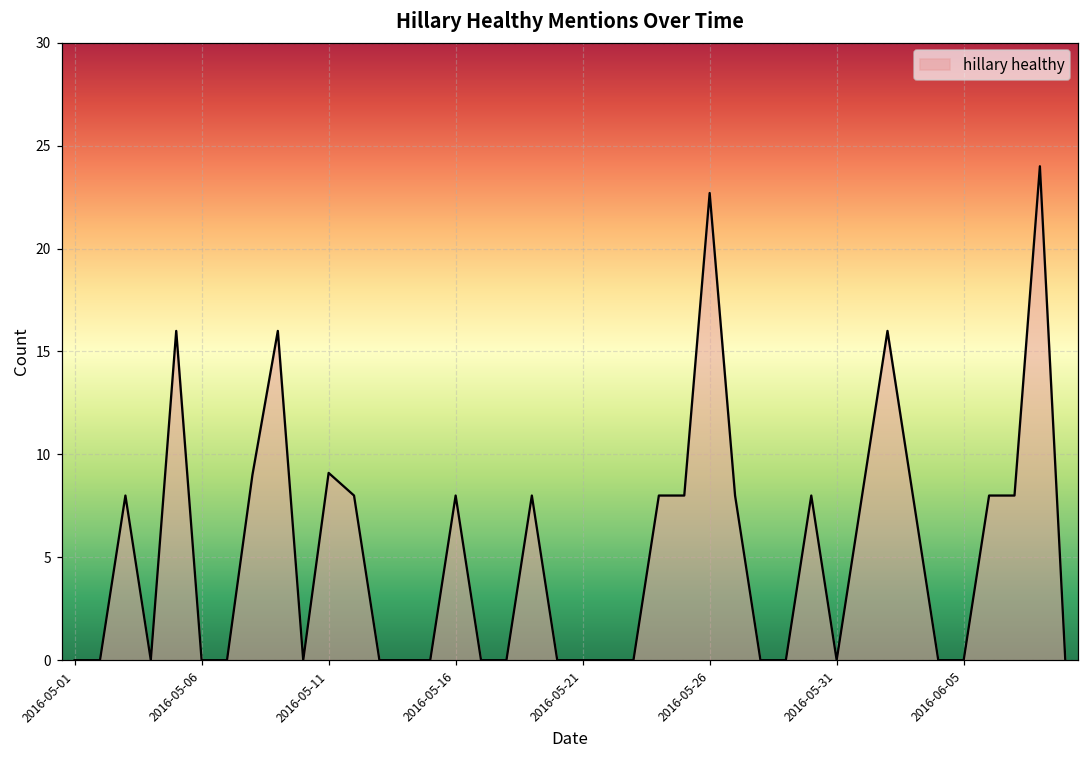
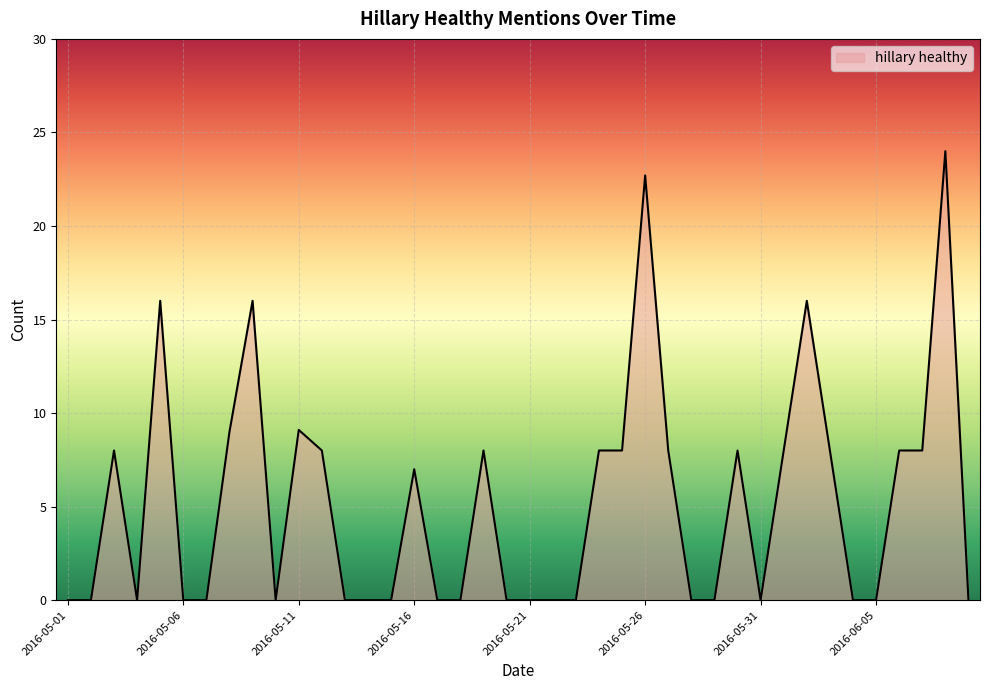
  {
    "2016-05-01": 0,
    "2016-05-06": 0,
    "2016-05-11": 9,
-   "2016-05-16": 8,
+   "2016-05-16": 7,
    "2016-05-21": 0,
    "2016-05-26": 22.7,
    "2016-05-31": 0,
    "2016-06-05": 0
  }
